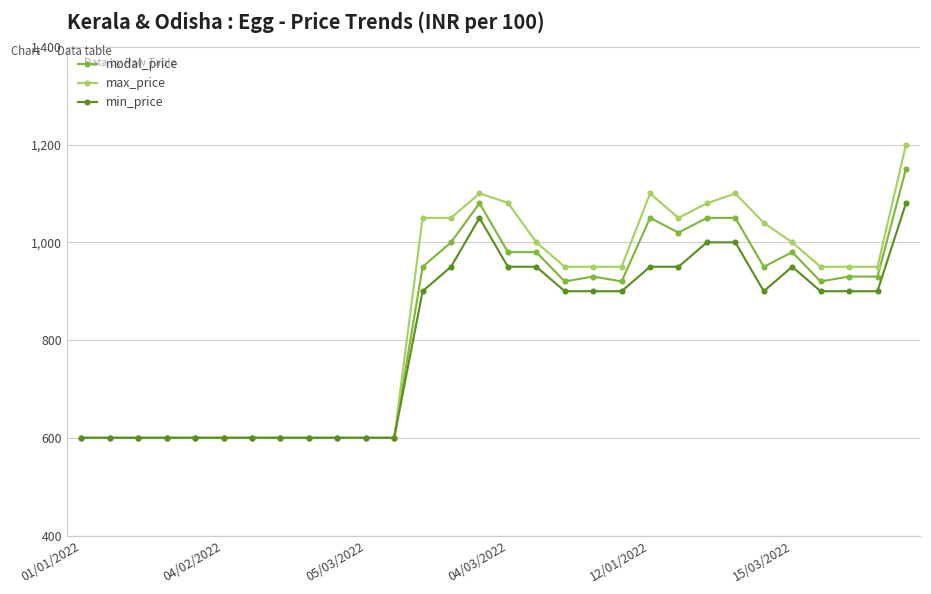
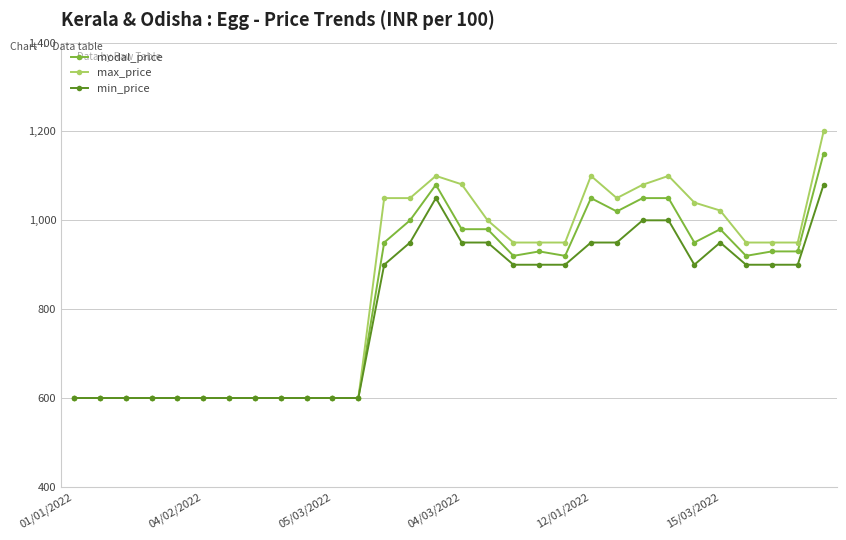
  {
    "max_price": {
      "04/03/2022": "1,080",
-     "15/03/2022": "1,000"
+     "15/03/2022": "1,020"
    }
  }
